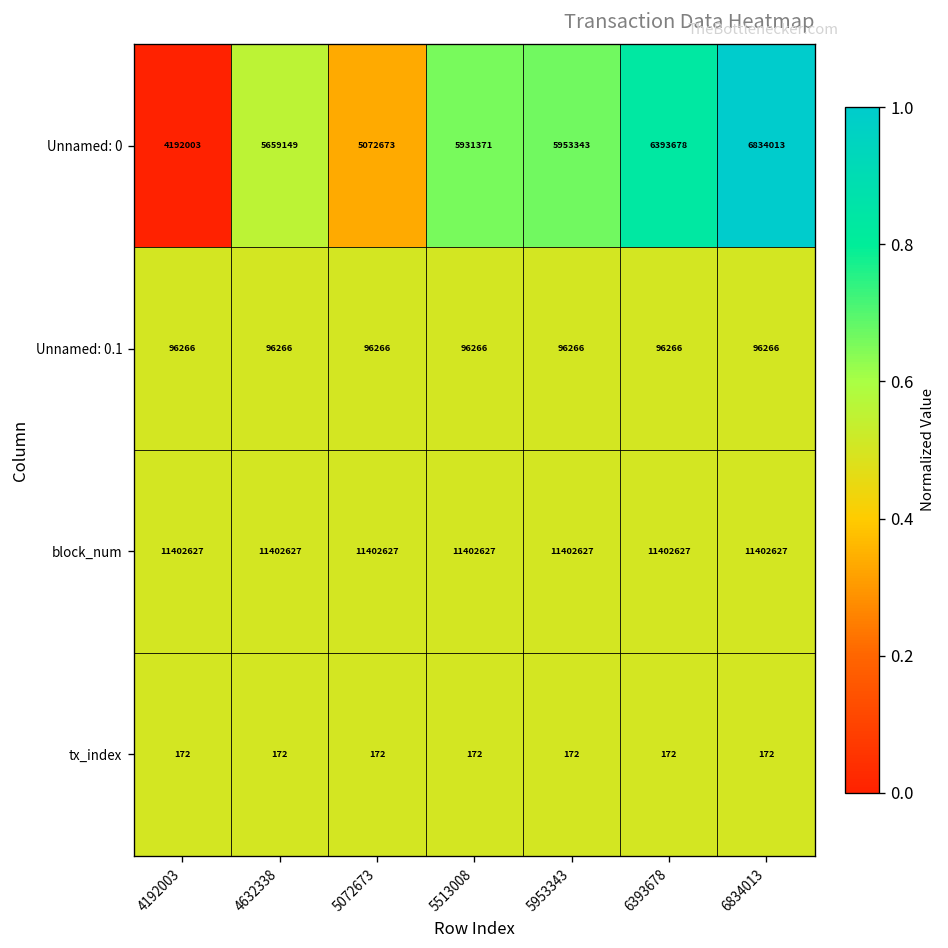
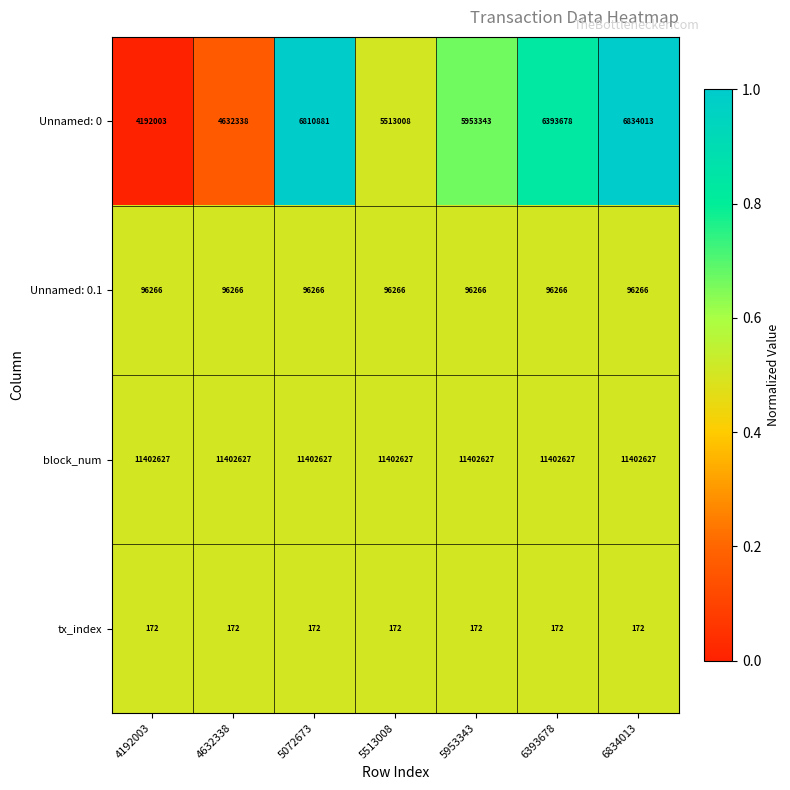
  {
    "Unnamed: 0": {
      "4192003": 4192003,
-     "4632338": 5659149,
-     "5072673": 5072673,
-     "5513008": 5931371,
+     "4632338": 4632338,
+     "5072673": 6810881,
+     "5513008": 5513008,
      "5953343": 5953343,
      "6393678": 6393678,
      "6834013": 6834013
    },
    "Unnamed: 0.1": {
      "4192003": 96266,
      "4632338": 96266,
      "5072673": 96266,
      "5513008": 96266,
      "5953343": 96266,
      "6393678": 96266,
      "6834013": 96266
    },
    "block_num": {
      "4192003": 11402627,
      "4632338": 11402627,
      "5072673": 11402627,
      "5513008": 11402627,
      "5953343": 11402627,
      "6393678": 11402627,
      "6834013": 11402627
    },
    "tx_index": {
      "4192003": 172,
      "4632338": 172,
      "5072673": 172,
      "5513008": 172,
      "5953343": 172,
      "6393678": 172,
      "6834013": 172
    }
  }
